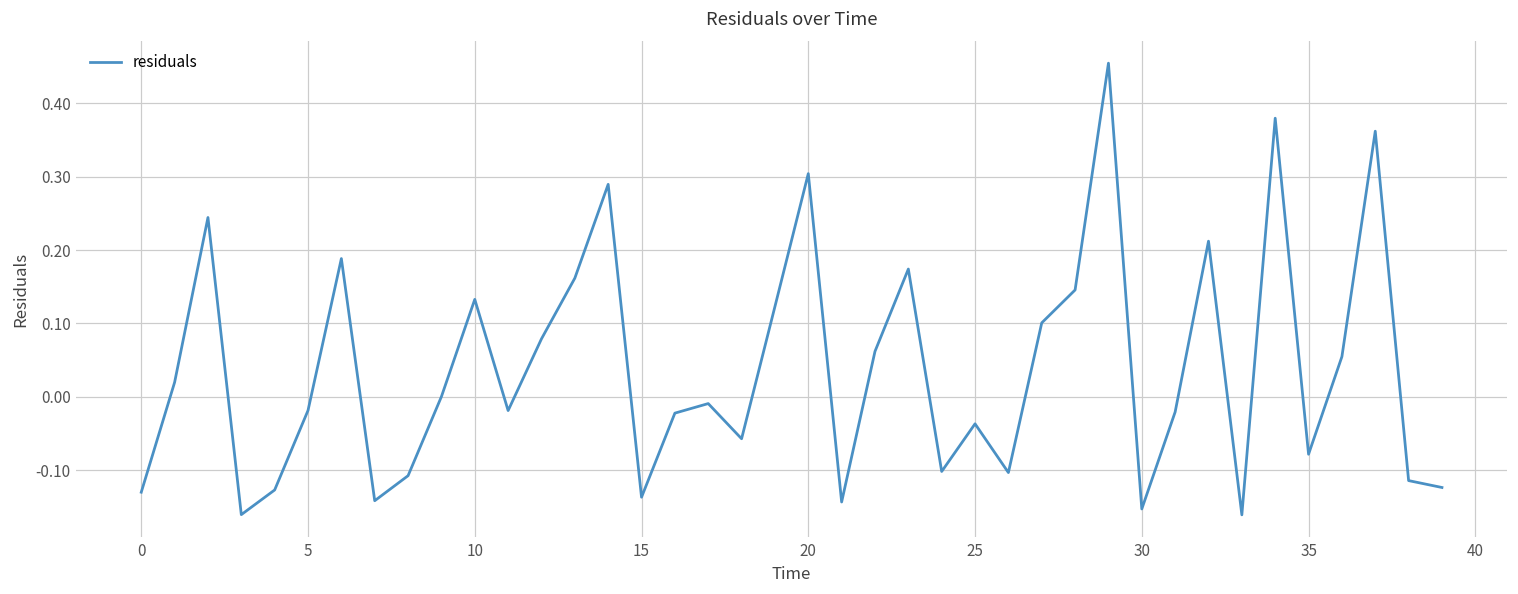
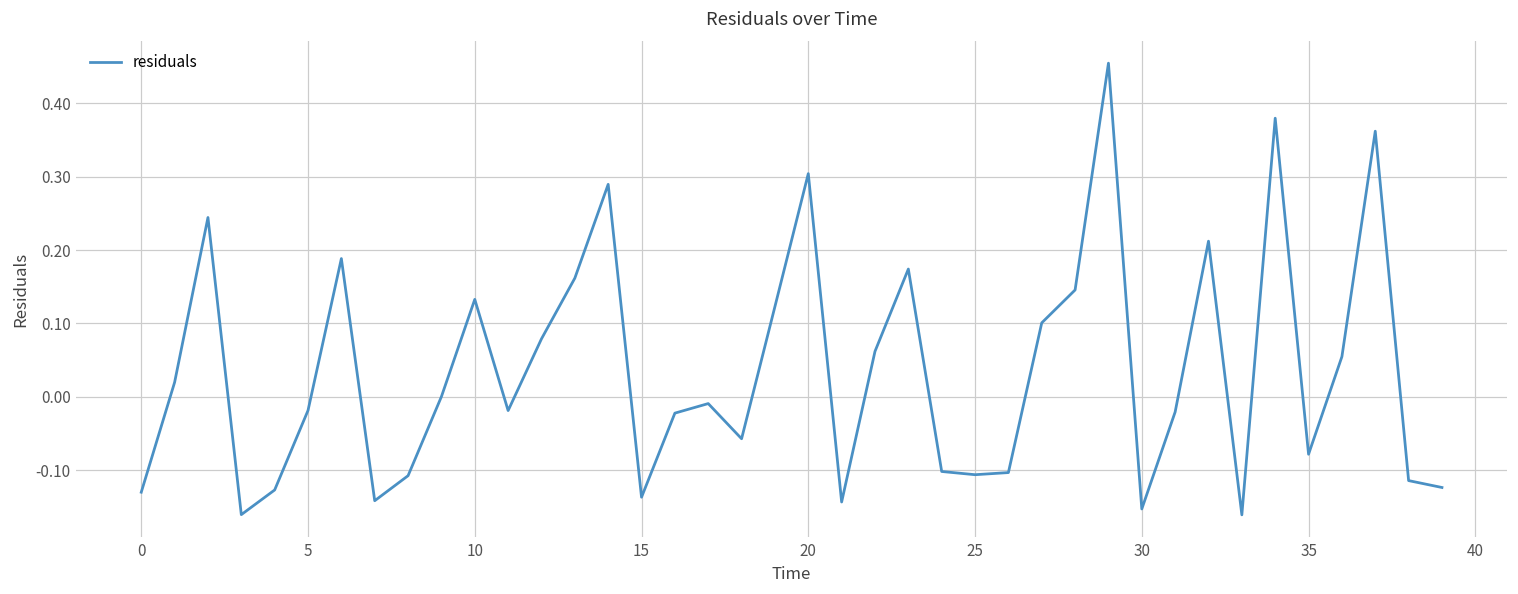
  {
    "0": -0.13,
    "5": -0.02,
    "10": 0.13,
    "15": -0.14,
    "20": 0.30,
-   "25": -0.04,
+   "25": -0.11,
    "30": -0.15,
    "35": -0.08
  }
